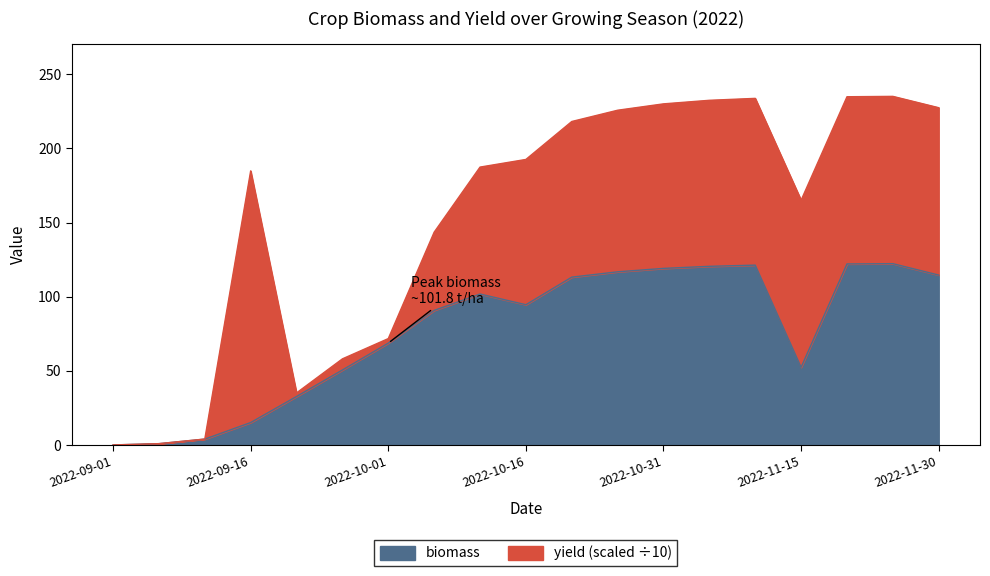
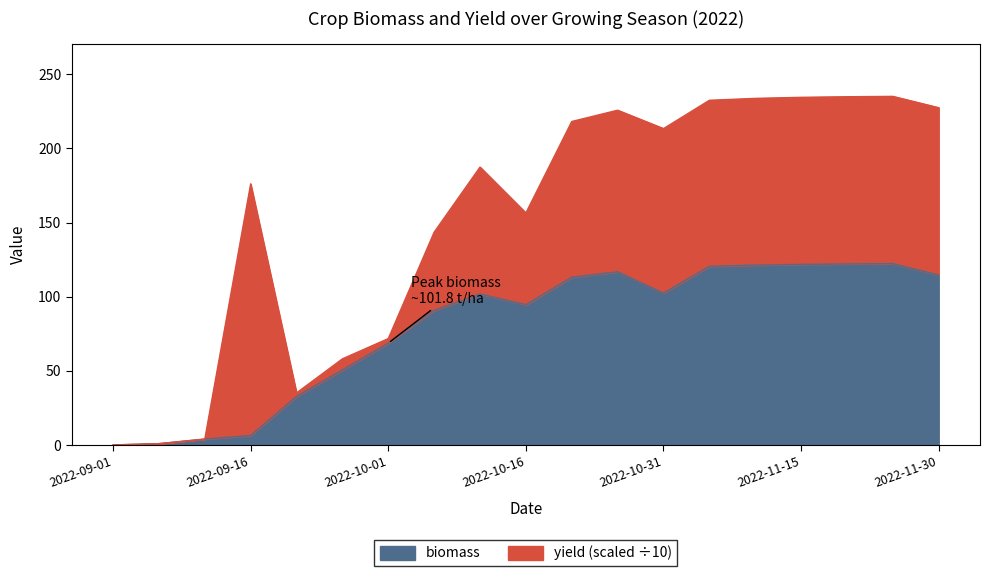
  {
    "biomass": {
-     "2022-09-16": 15,
+     "2022-09-16": 6,
      "2022-10-01": 69,
      "2022-10-16": 95,
-     "2022-10-31": 119,
-     "2022-11-15": 52,
+     "2022-10-31": 102,
+     "2022-11-15": 122,
      "2022-11-30": 115
    },
    "yield (scaled ÷10)": {
      "2022-09-16": 170,
      "2022-10-01": 3,
-     "2022-10-16": 98,
+     "2022-10-16": 62,
      "2022-10-31": 111,
      "2022-11-15": 113,
      "2022-11-30": 113
    }
  }
